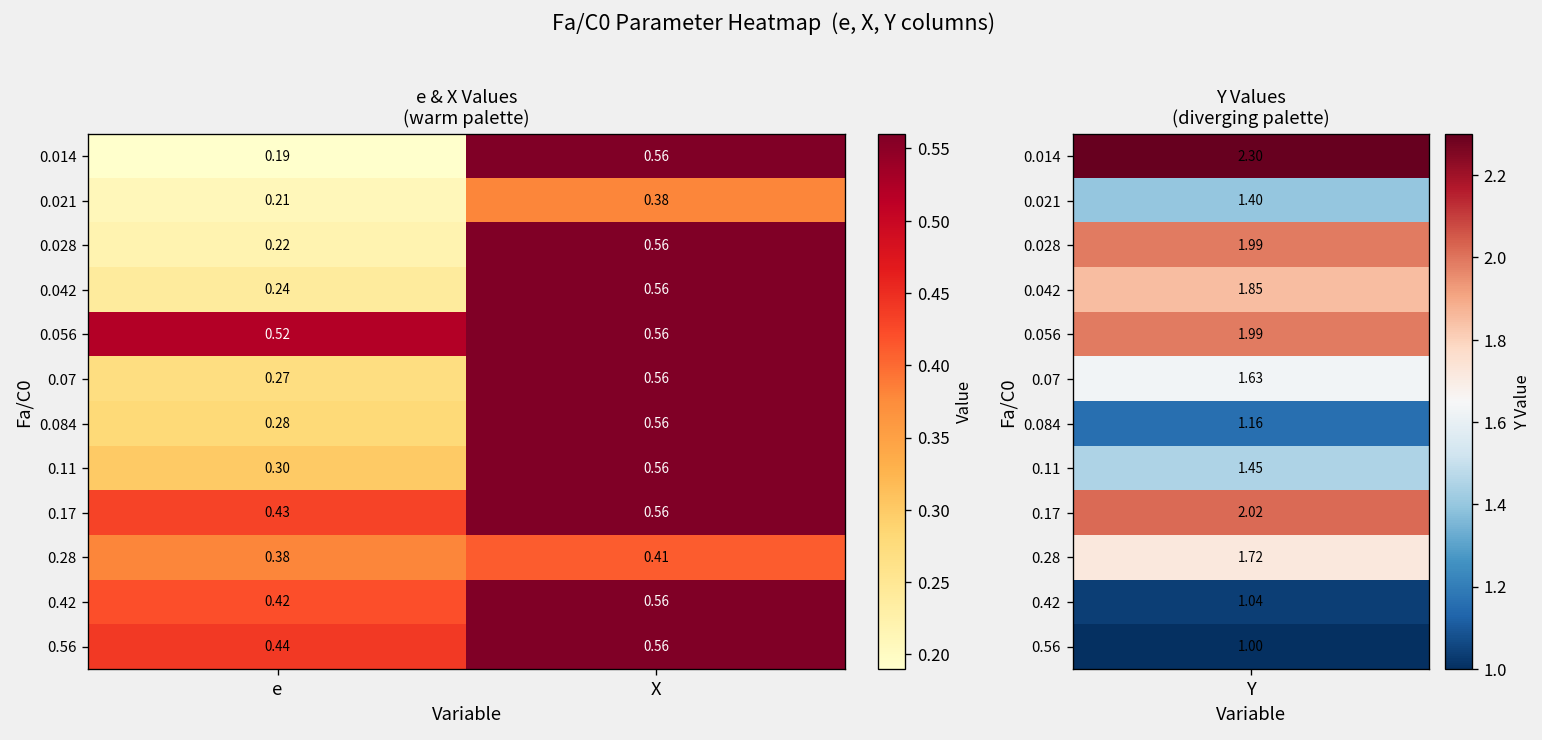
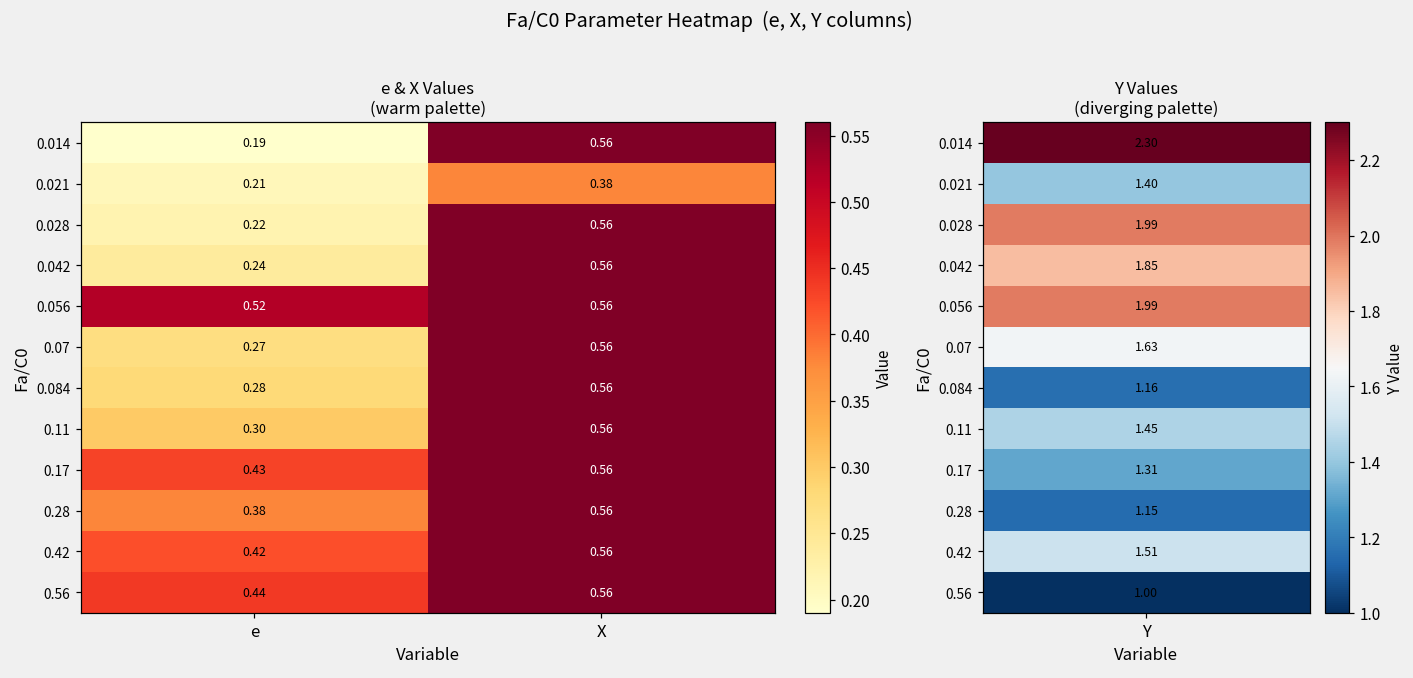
  {
    "e & X Values (warm palette)": {
      "0.014": {
        "e": 0.19,
        "X": 0.56
      },
      "0.021": {
        "e": 0.21,
        "X": 0.38
      },
      "0.028": {
        "e": 0.22,
        "X": 0.56
      },
      "0.042": {
        "e": 0.24,
        "X": 0.56
      },
      "0.056": {
        "e": 0.52,
        "X": 0.56
      },
      "0.07": {
        "e": 0.27,
        "X": 0.56
      },
      "0.084": {
        "e": 0.28,
        "X": 0.56
      },
      "0.11": {
        "e": 0.30,
        "X": 0.56
      },
      "0.17": {
        "e": 0.43,
        "X": 0.56
      },
      "0.28": {
        "e": 0.38,
-       "X": 0.41
+       "X": 0.56
      },
      "0.42": {
        "e": 0.42,
        "X": 0.56
      },
      "0.56": {
        "e": 0.44,
        "X": 0.56
      }
    },
    "Y Values (diverging palette)": {
      "0.014": {
        "Y": 2.30
      },
      "0.021": {
        "Y": 1.40
      },
      "0.028": {
        "Y": 1.99
      },
      "0.042": {
        "Y": 1.85
      },
      "0.056": {
        "Y": 1.99
      },
      "0.07": {
        "Y": 1.63
      },
      "0.084": {
        "Y": 1.16
      },
      "0.11": {
        "Y": 1.45
      },
      "0.17": {
-       "Y": 2.02
+       "Y": 1.31
      },
      "0.28": {
-       "Y": 1.72
+       "Y": 1.15
      },
      "0.42": {
-       "Y": 1.04
+       "Y": 1.51
      },
      "0.56": {
        "Y": 1.00
      }
    }
  }
